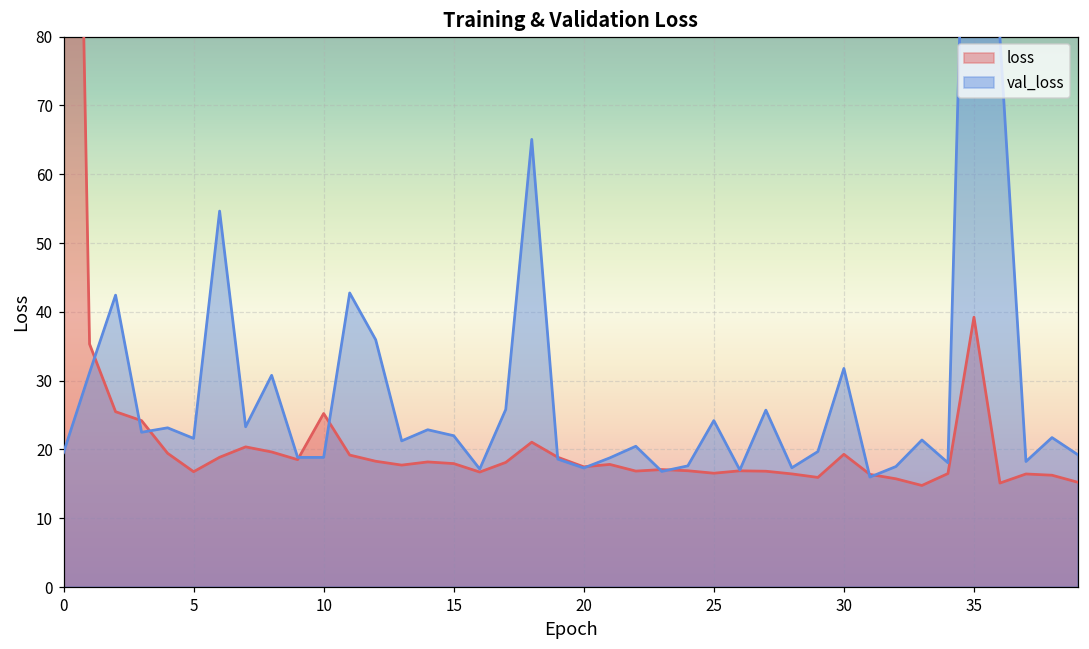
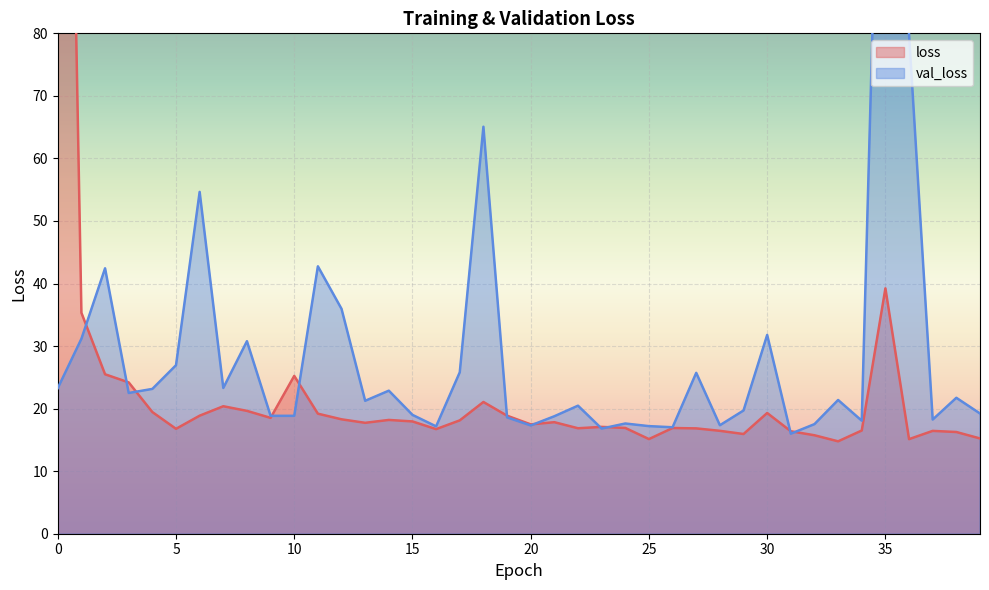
  {
    "loss": {
      "5": 17,
      "10": 25,
      "15": 18,
-     "25": 17,
+     "25": 15,
      "30": 19,
      "35": 39
    },
    "val_loss": {
-     "0": 20,
-     "5": 22,
+     "0": 23,
+     "5": 27,
      "10": 19,
-     "15": 22,
-     "25": 24,
+     "15": 19,
+     "25": 17,
      "30": 32
    }
  }
